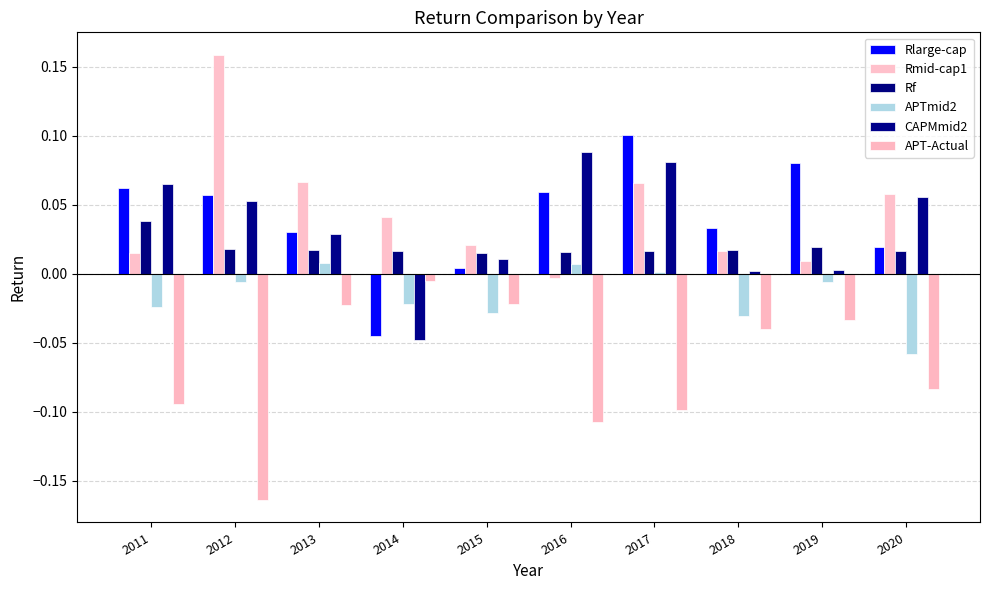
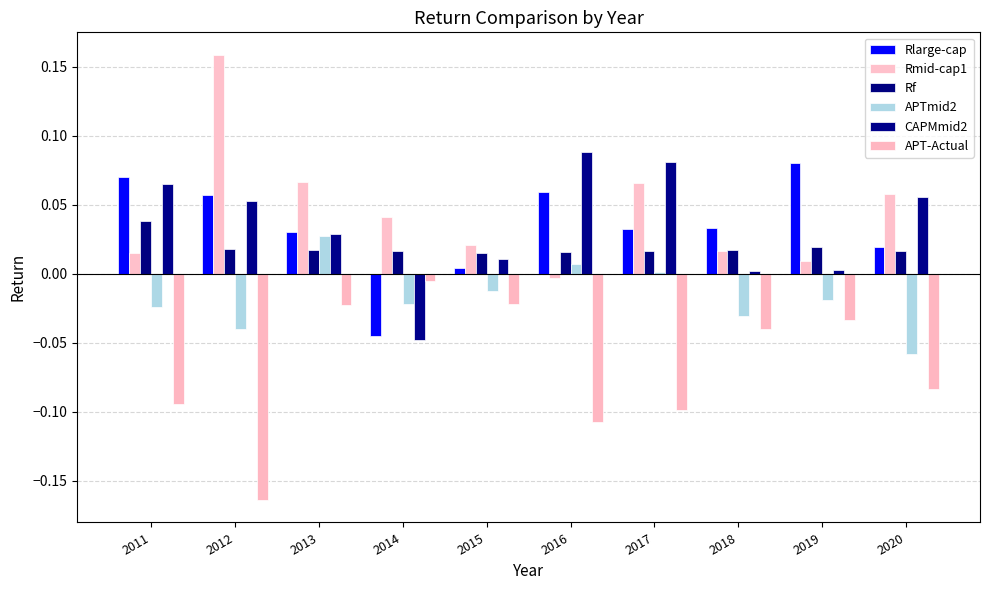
  {
    "Rlarge-cap": {
-     "2011": 0.062,
+     "2011": 0.070,
      "2012": 0.057,
      "2013": 0.030,
      "2014": -0.045,
      "2015": 0.004,
      "2016": 0.059,
-     "2017": 0.101,
+     "2017": 0.032,
      "2018": 0.033,
      "2019": 0.080,
      "2020": 0.019
    },
    "APTmid2": {
      "2011": -0.024,
-     "2012": -0.006,
-     "2013": 0.008,
+     "2012": -0.040,
+     "2013": 0.028,
      "2014": -0.022,
-     "2015": -0.029,
+     "2015": -0.013,
      "2016": 0.007,
      "2018": -0.031,
-     "2019": -0.006,
+     "2019": -0.019,
      "2020": -0.058
    }
  }
